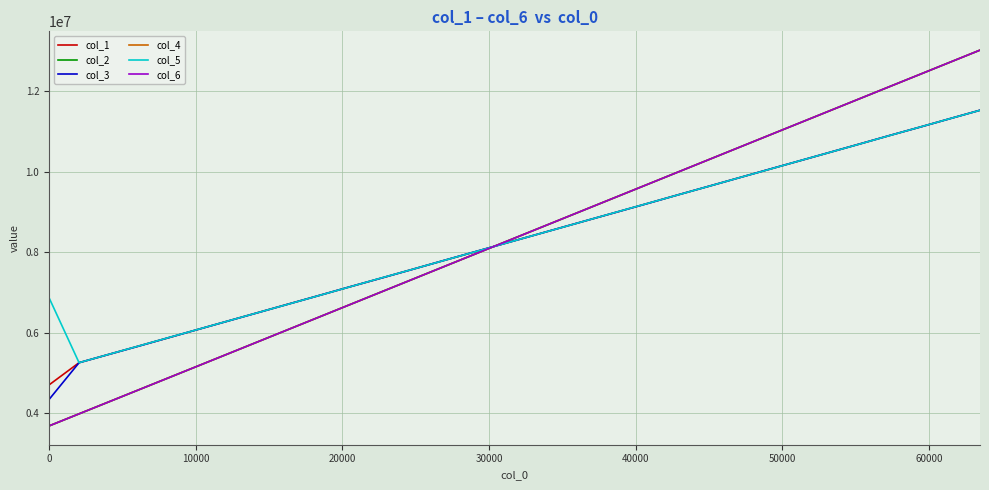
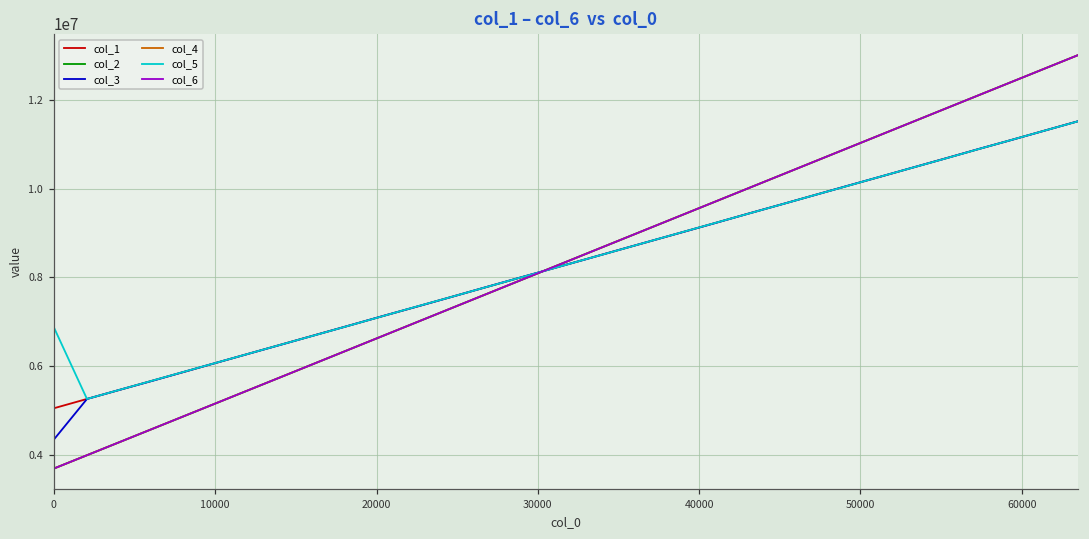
  {
    "col_1": {
-     "0": 4700000
+     "0": 5000000
    },
    "col_6": {
      "0": 3700000
    },
    "col_3": {
      "0": 4300000
    },
    "col_5": {
      "0": 6900000
    }
  }
